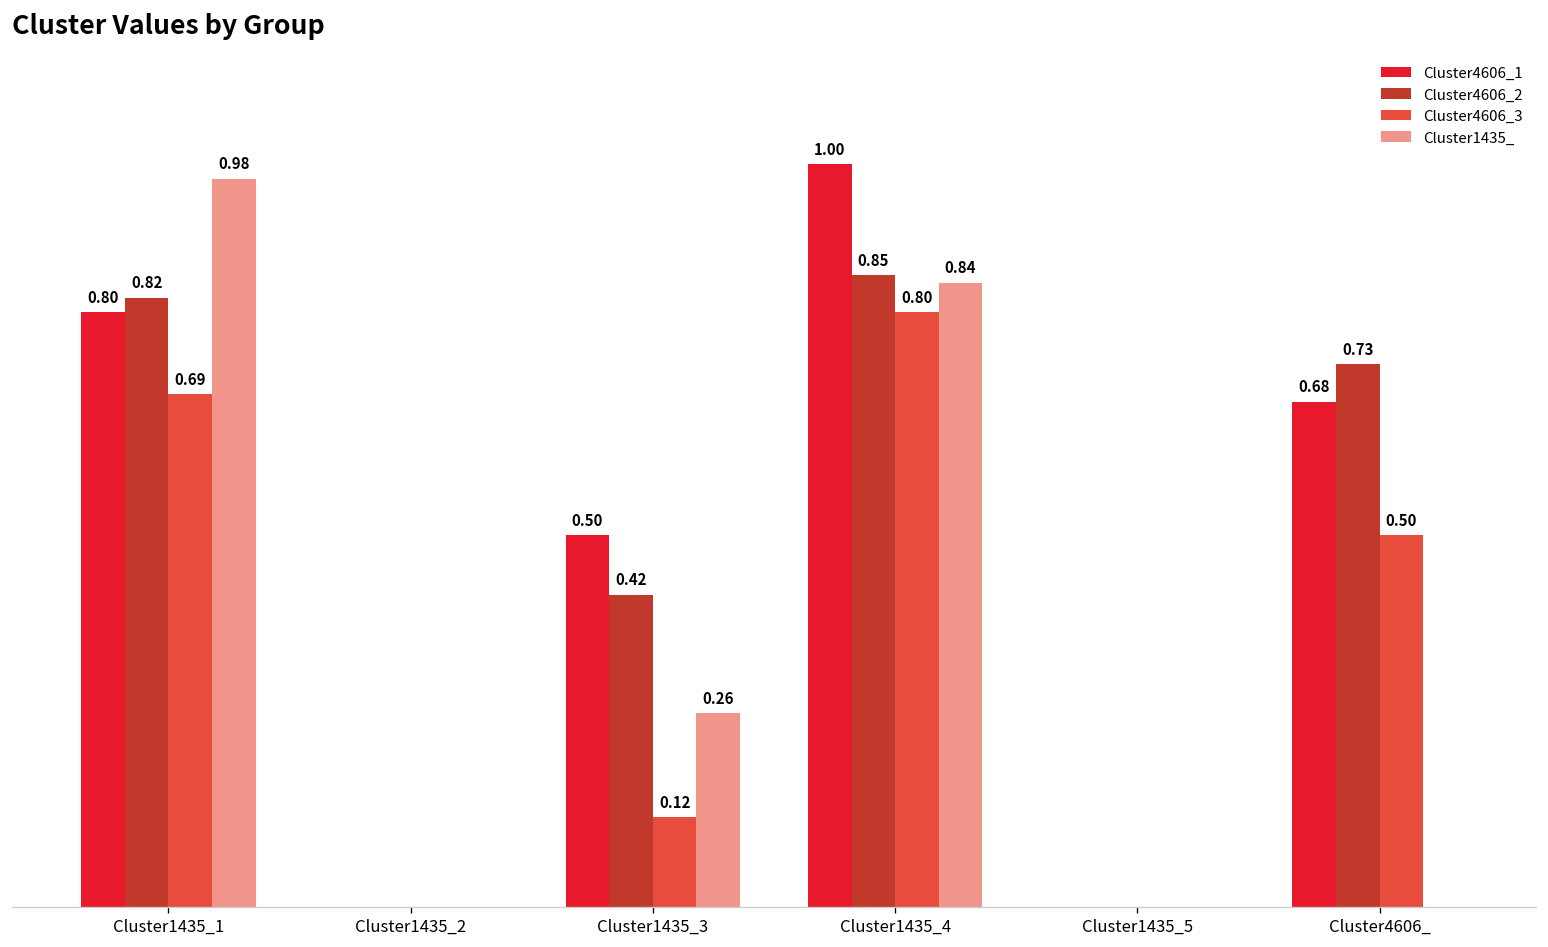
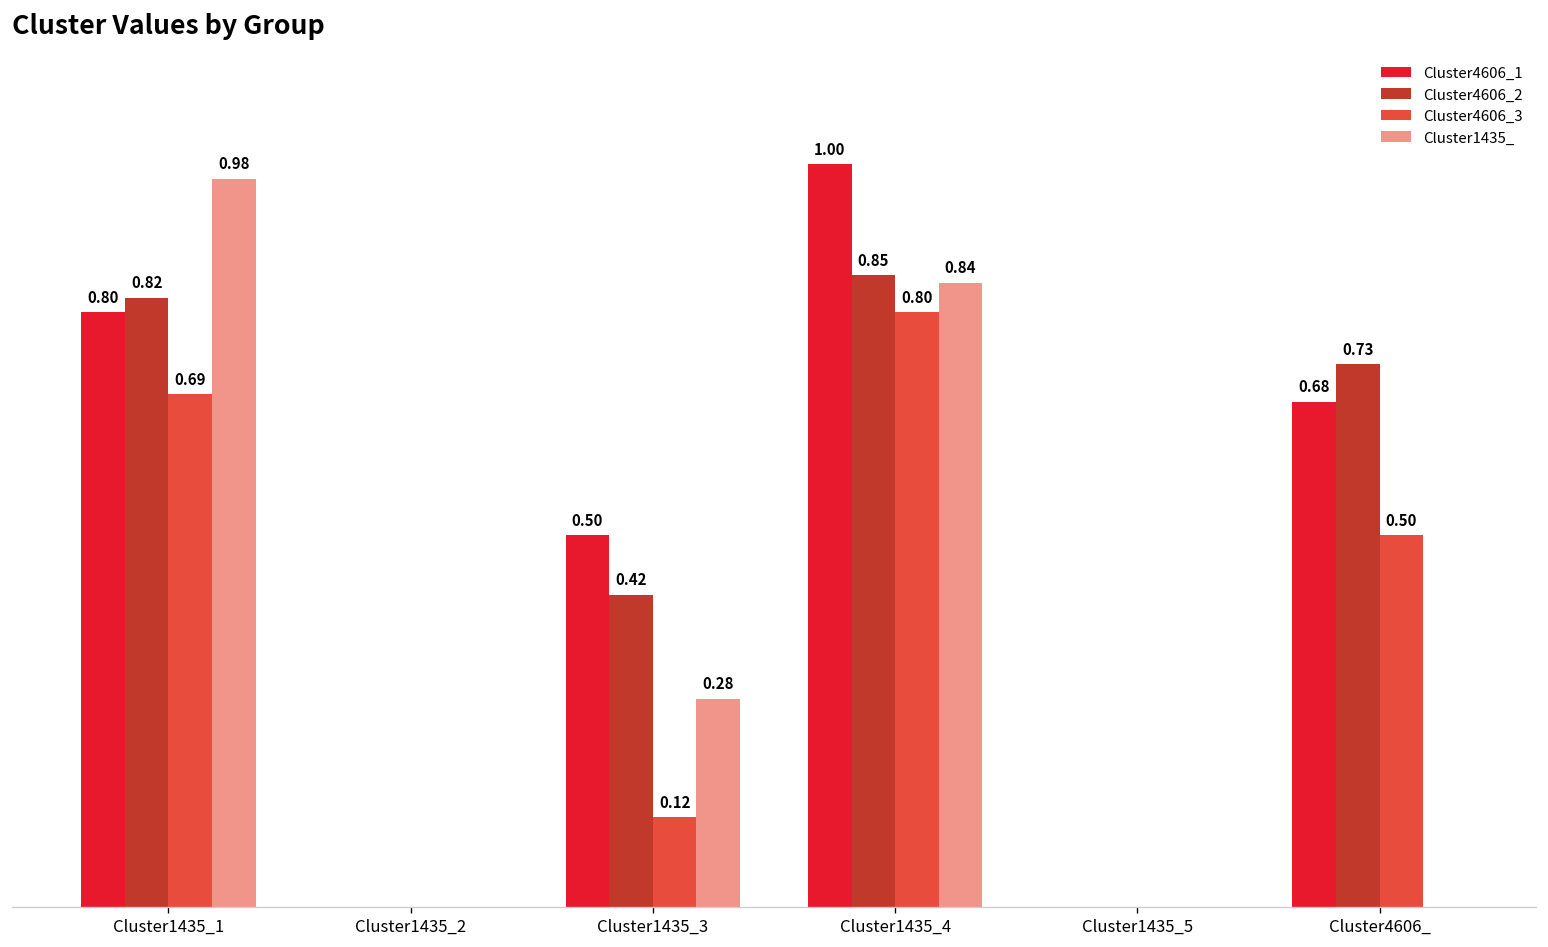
  {
    "Cluster1435_": {
      "Cluster1435_1": 0.98,
-     "Cluster1435_3": 0.26,
+     "Cluster1435_3": 0.28,
      "Cluster1435_4": 0.84
    }
  }
